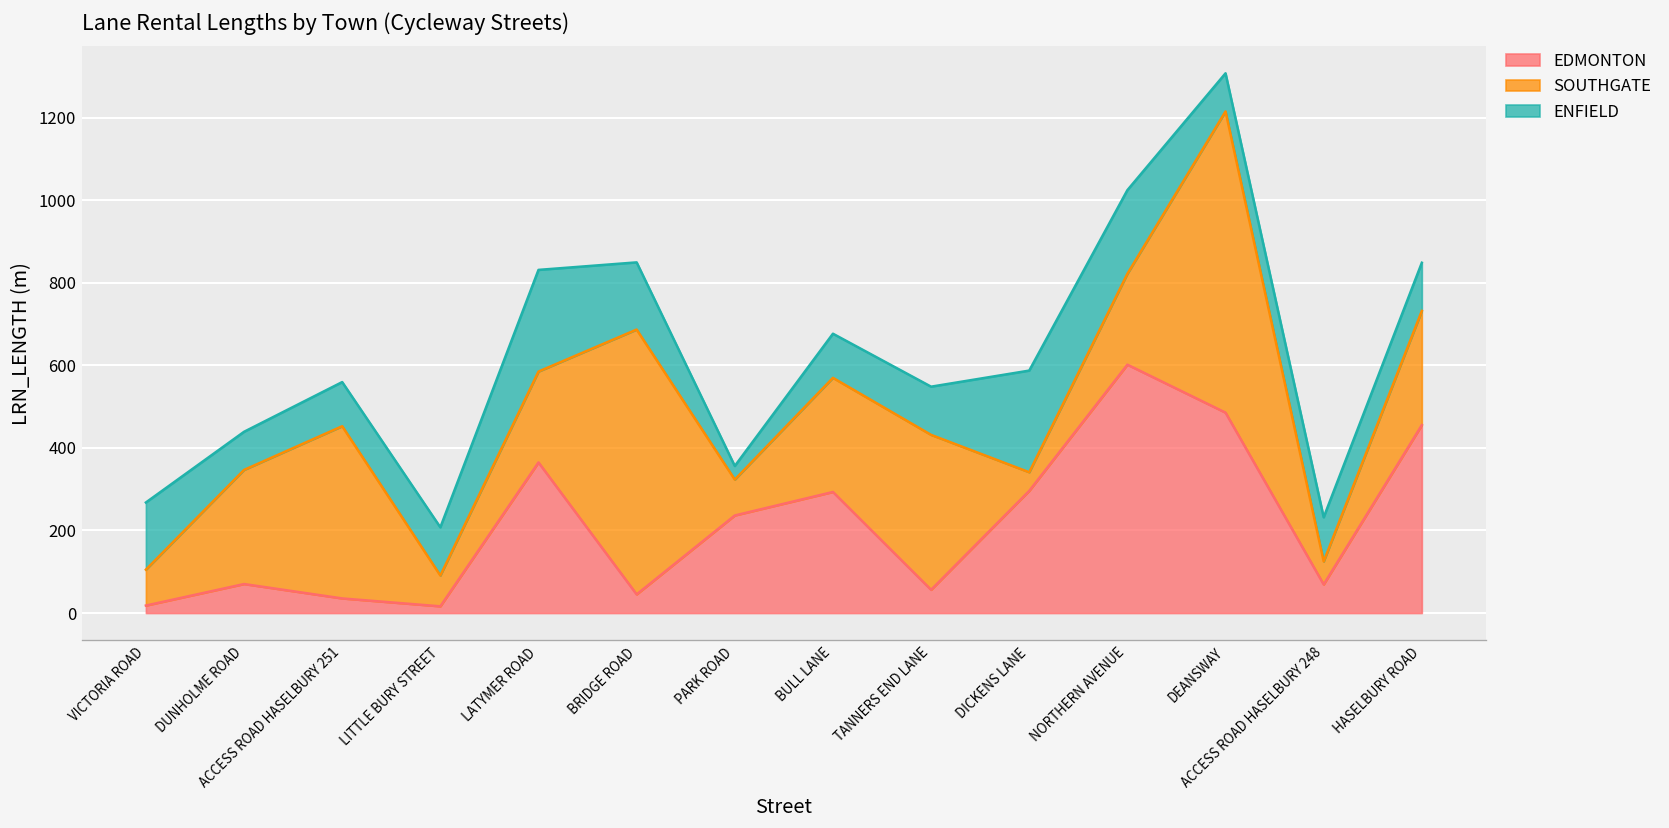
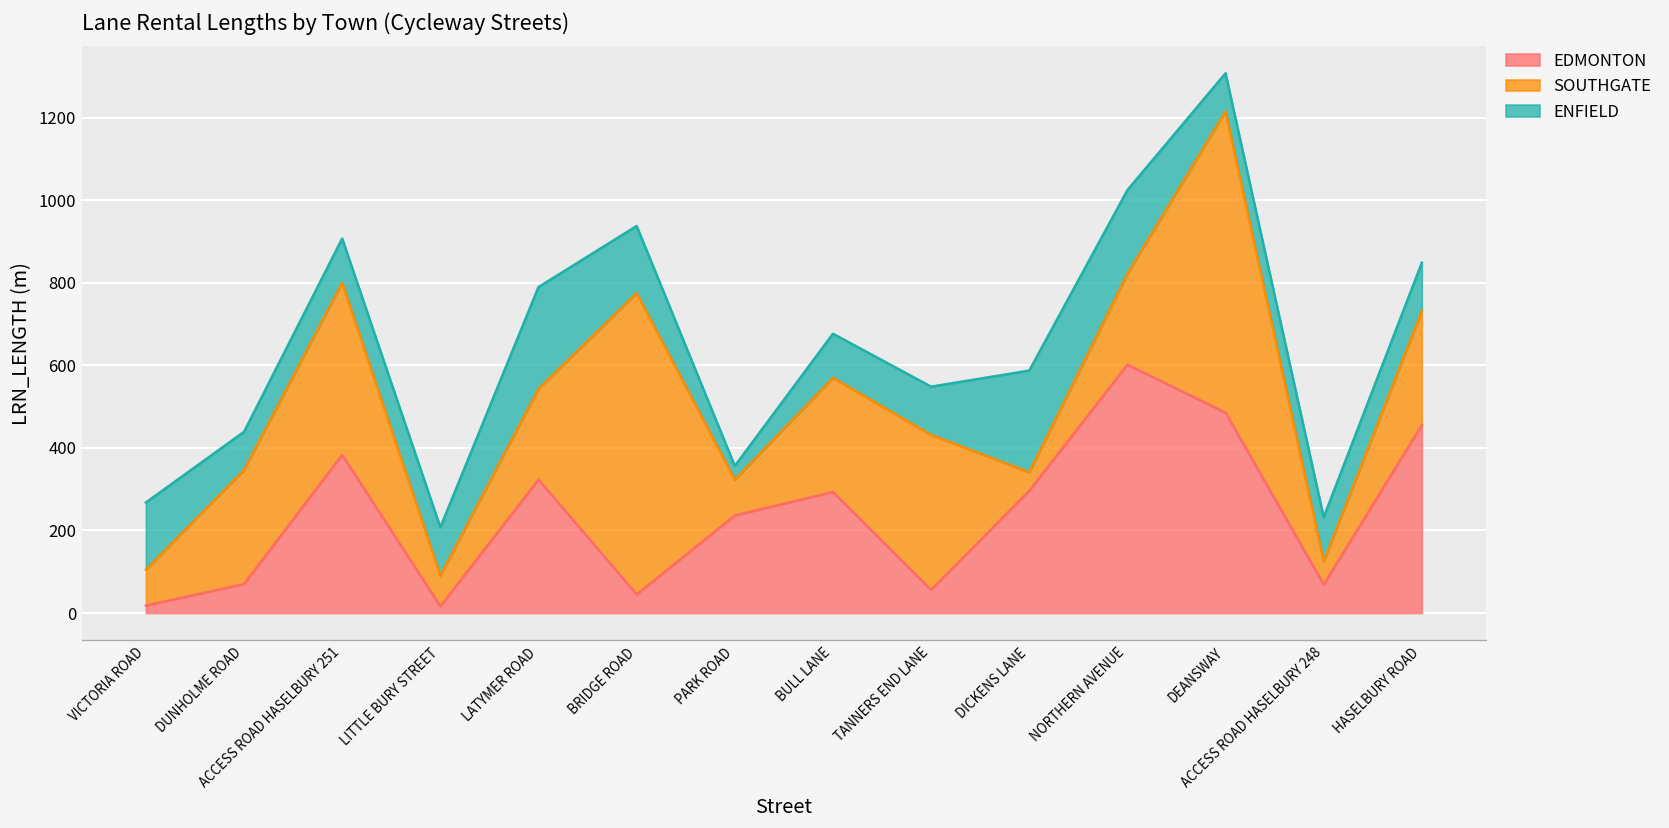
  {
    "EDMONTON": {
      "VICTORIA ROAD": 20,
      "DUNHOLME ROAD": 70,
-     "ACCESS ROAD HASELBURY 251": 40,
+     "ACCESS ROAD HASELBURY 251": 380,
      "LITTLE BURY STREET": 20,
-     "LATYMER ROAD": 360,
+     "LATYMER ROAD": 320,
      "BRIDGE ROAD": 50,
      "PARK ROAD": 240,
      "BULL LANE": 290,
      "TANNERS END LANE": 60,
      "DICKENS LANE": 300,
      "NORTHERN AVENUE": 600,
      "DEANSWAY": 490,
      "ACCESS ROAD HASELBURY 248": 70,
      "HASELBURY ROAD": 460
    },
    "SOUTHGATE": {
      "VICTORIA ROAD": 90,
      "DUNHOLME ROAD": 280,
      "ACCESS ROAD HASELBURY 251": 420,
      "LITTLE BURY STREET": 70,
      "LATYMER ROAD": 220,
-     "BRIDGE ROAD": 640,
+     "BRIDGE ROAD": 730,
      "PARK ROAD": 90,
      "BULL LANE": 280,
      "TANNERS END LANE": 380,
      "DICKENS LANE": 50,
      "NORTHERN AVENUE": 220,
      "DEANSWAY": 730,
      "ACCESS ROAD HASELBURY 248": 60,
      "HASELBURY ROAD": 280
    },
    "ENFIELD": {
      "VICTORIA ROAD": 160,
      "DUNHOLME ROAD": 90,
      "ACCESS ROAD HASELBURY 251": 110,
      "LITTLE BURY STREET": 120,
      "LATYMER ROAD": 250,
      "BRIDGE ROAD": 160,
      "PARK ROAD": 30,
      "BULL LANE": 110,
      "TANNERS END LANE": 120,
      "DICKENS LANE": 250,
      "NORTHERN AVENUE": 200,
      "DEANSWAY": 90,
      "ACCESS ROAD HASELBURY 248": 110,
      "HASELBURY ROAD": 120
    }
  }
